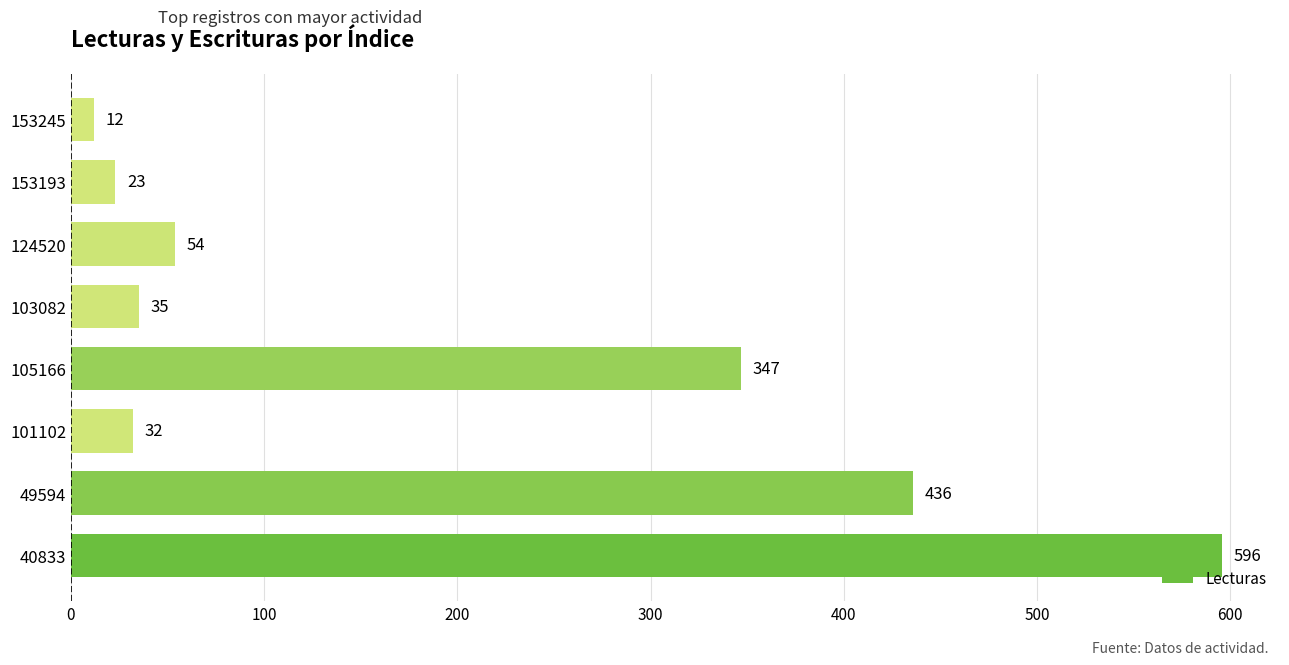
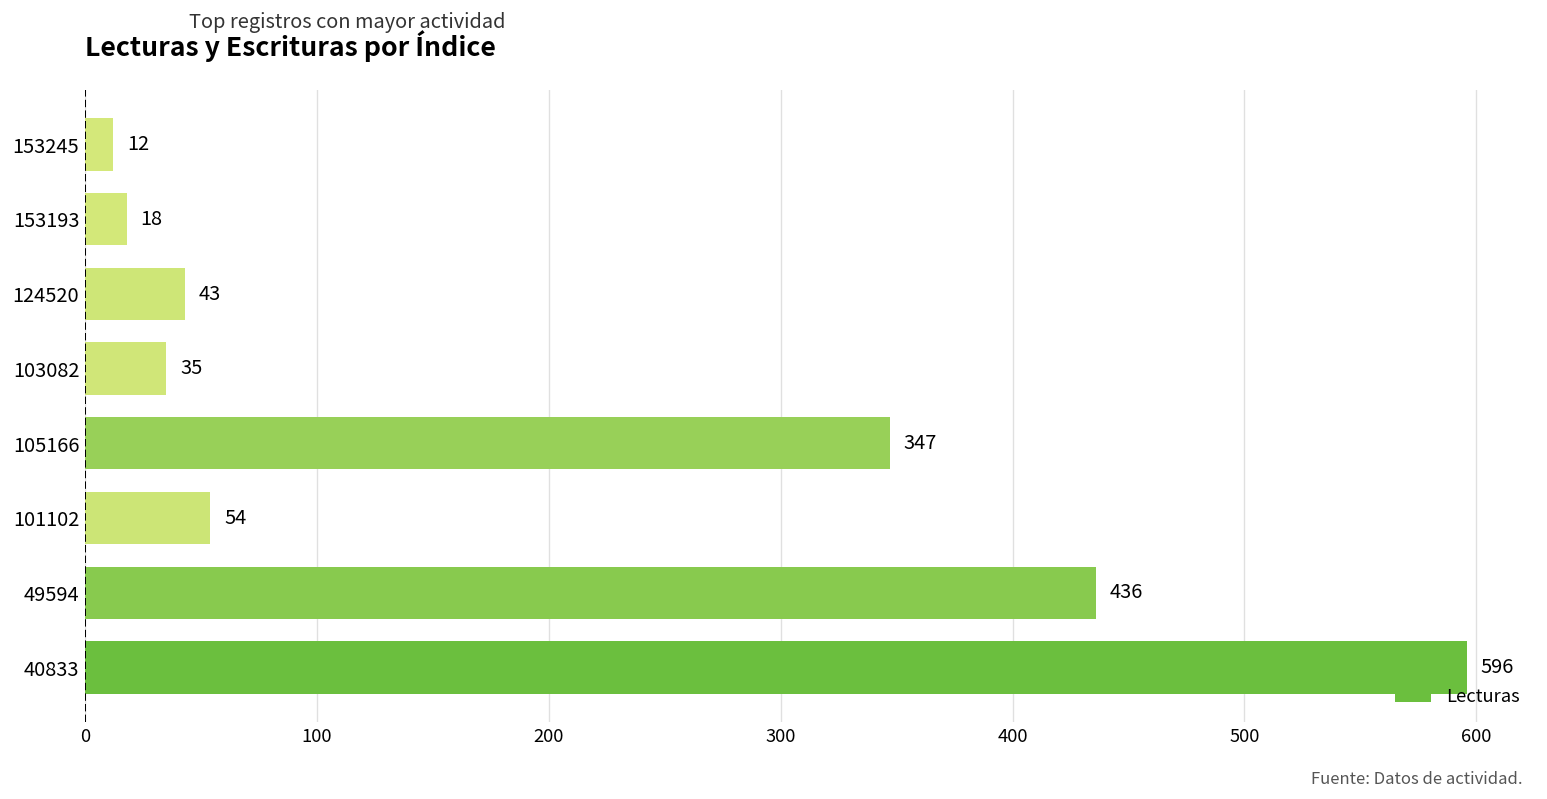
  {
    "153245": 12,
-   "153193": 23,
-   "124520": 54,
+   "153193": 18,
+   "124520": 43,
    "103082": 35,
    "105166": 347,
-   "101102": 32,
+   "101102": 54,
    "49594": 436,
    "40833": 596
  }
